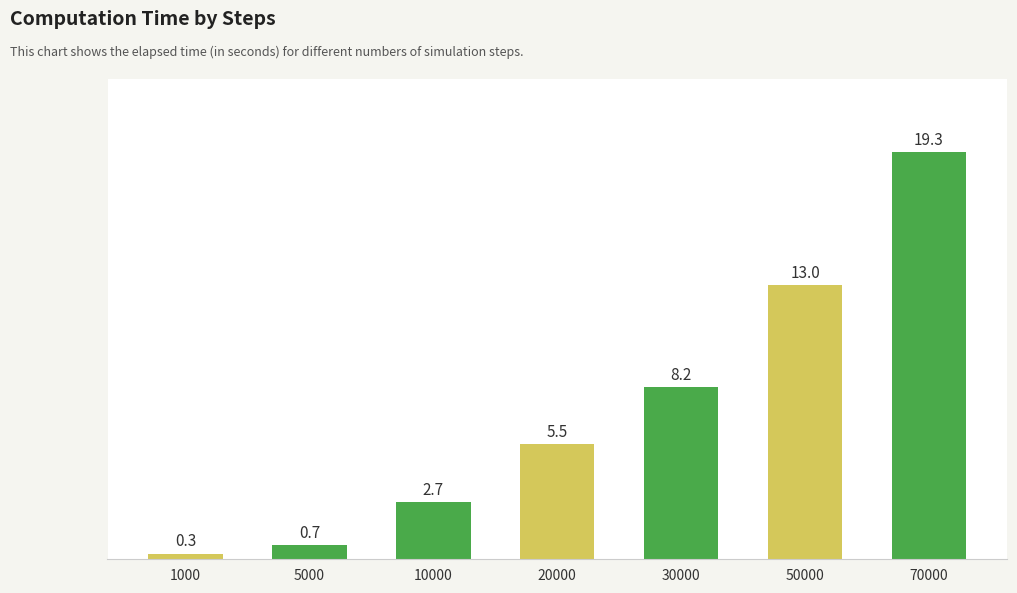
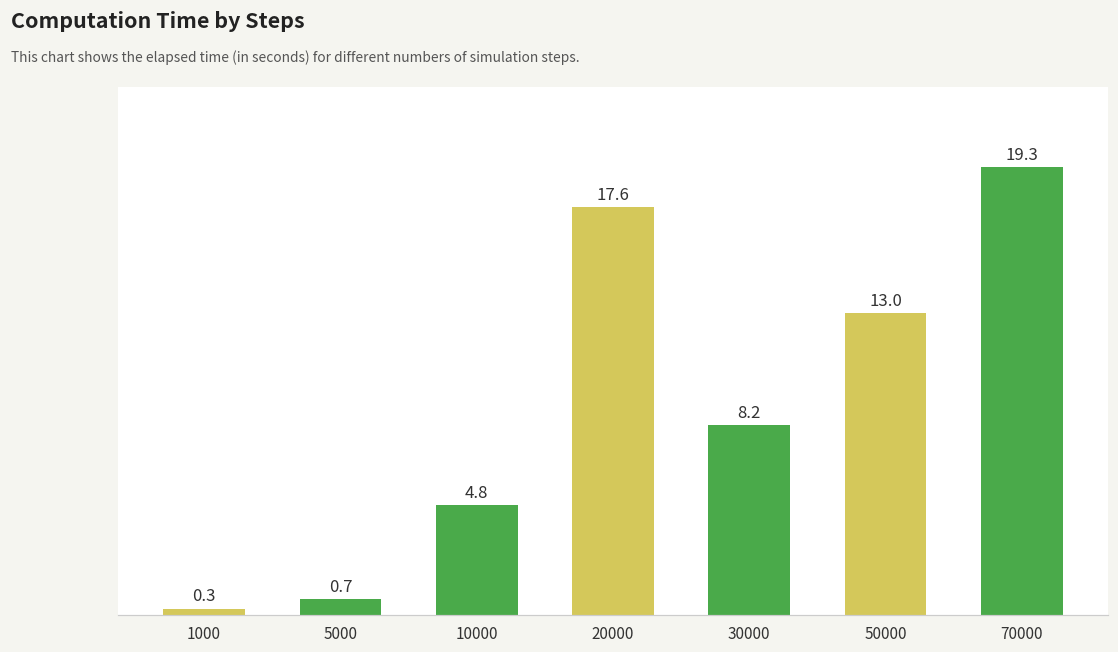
  {
    "1000": 0.3,
    "5000": 0.7,
-   "10000": 2.7,
-   "20000": 5.5,
+   "10000": 4.8,
+   "20000": 17.6,
    "30000": 8.2,
    "50000": 13.0,
    "70000": 19.3
  }
